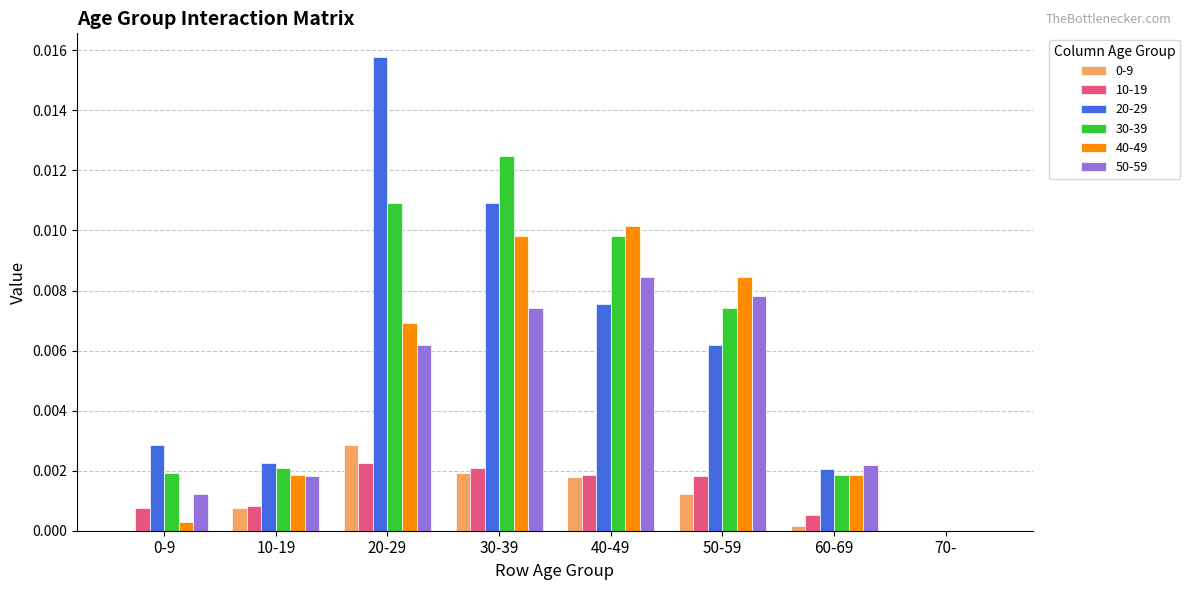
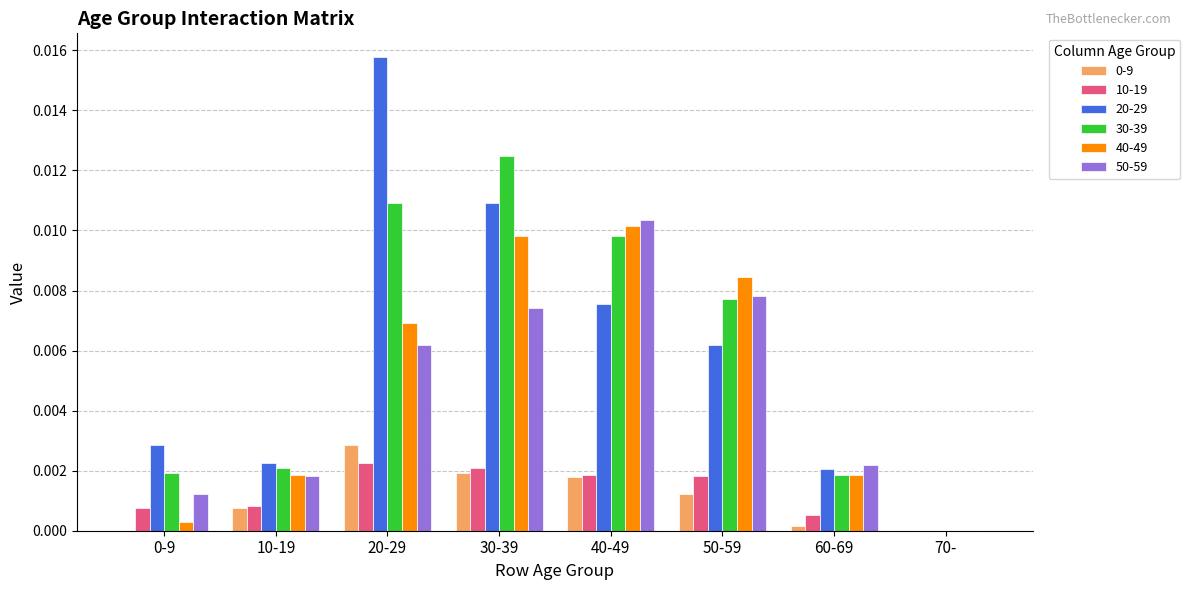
  {
    "0-9": {
      "0-9": 0.0000,
      "10-19": 0.0008,
      "20-29": 0.0028,
      "30-39": 0.0019,
      "40-49": 0.0018,
      "50-59": 0.0012,
      "60-69": 0.0002,
      "70-": 0.0000
    },
    "10-19": {
      "0-9": 0.0008,
      "10-19": 0.0008,
      "20-29": 0.0023,
      "30-39": 0.0021,
      "40-49": 0.0018,
      "50-59": 0.0018,
      "60-69": 0.0005,
      "70-": 0.0000
    },
    "20-29": {
      "0-9": 0.0028,
      "10-19": 0.0023,
      "20-29": 0.0158,
      "30-39": 0.0109,
      "40-49": 0.0076,
      "50-59": 0.0062,
      "60-69": 0.0020,
      "70-": 0.0000
    },
    "30-39": {
      "0-9": 0.0019,
      "10-19": 0.0021,
      "20-29": 0.0109,
      "30-39": 0.0125,
      "40-49": 0.0098,
-     "50-59": 0.0074,
+     "50-59": 0.0077,
      "60-69": 0.0018,
      "70-": 0.0000
    },
    "40-49": {
      "0-9": 0.0003,
      "10-19": 0.0018,
      "20-29": 0.0069,
      "30-39": 0.0098,
      "40-49": 0.0102,
      "50-59": 0.0084,
      "60-69": 0.0019,
      "70-": 0.0000
    },
    "50-59": {
      "0-9": 0.0012,
      "10-19": 0.0018,
      "20-29": 0.0062,
      "30-39": 0.0074,
-     "40-49": 0.0084,
+     "40-49": 0.0104,
      "50-59": 0.0078,
      "60-69": 0.0022,
      "70-": 0.0000
    }
  }
